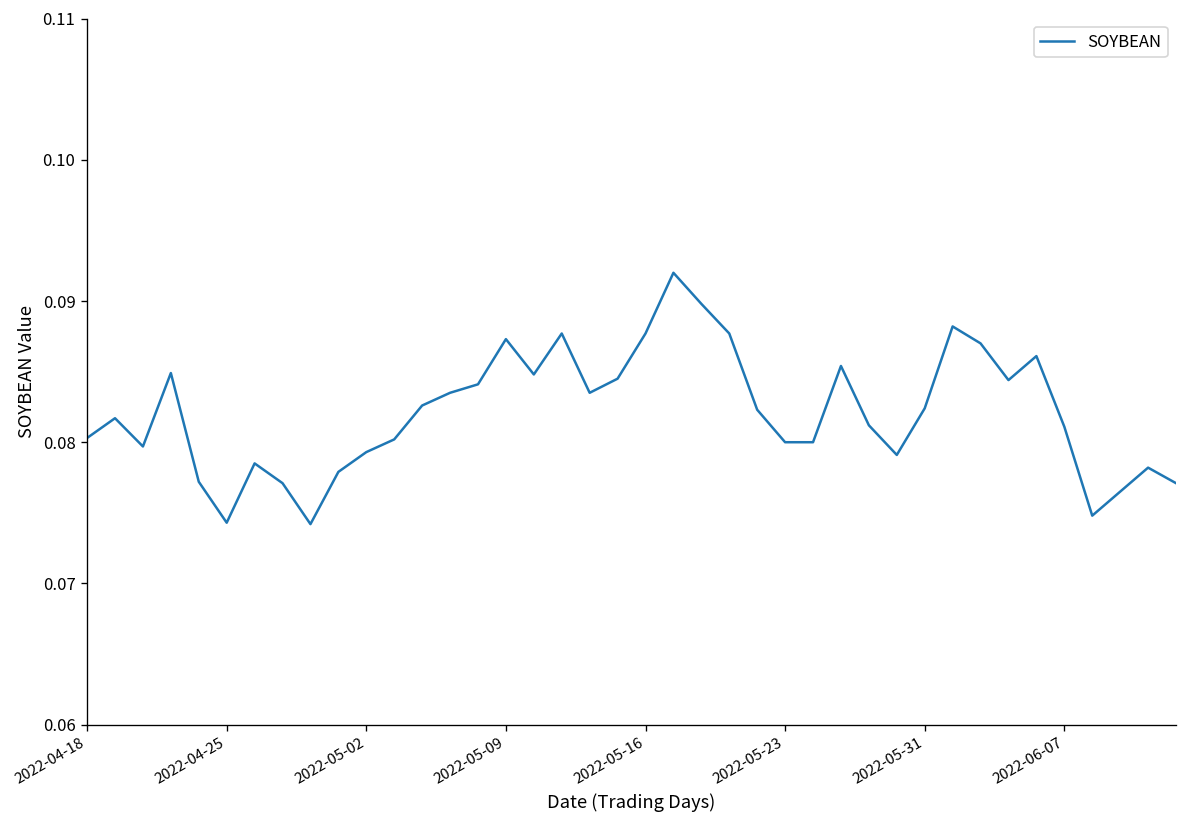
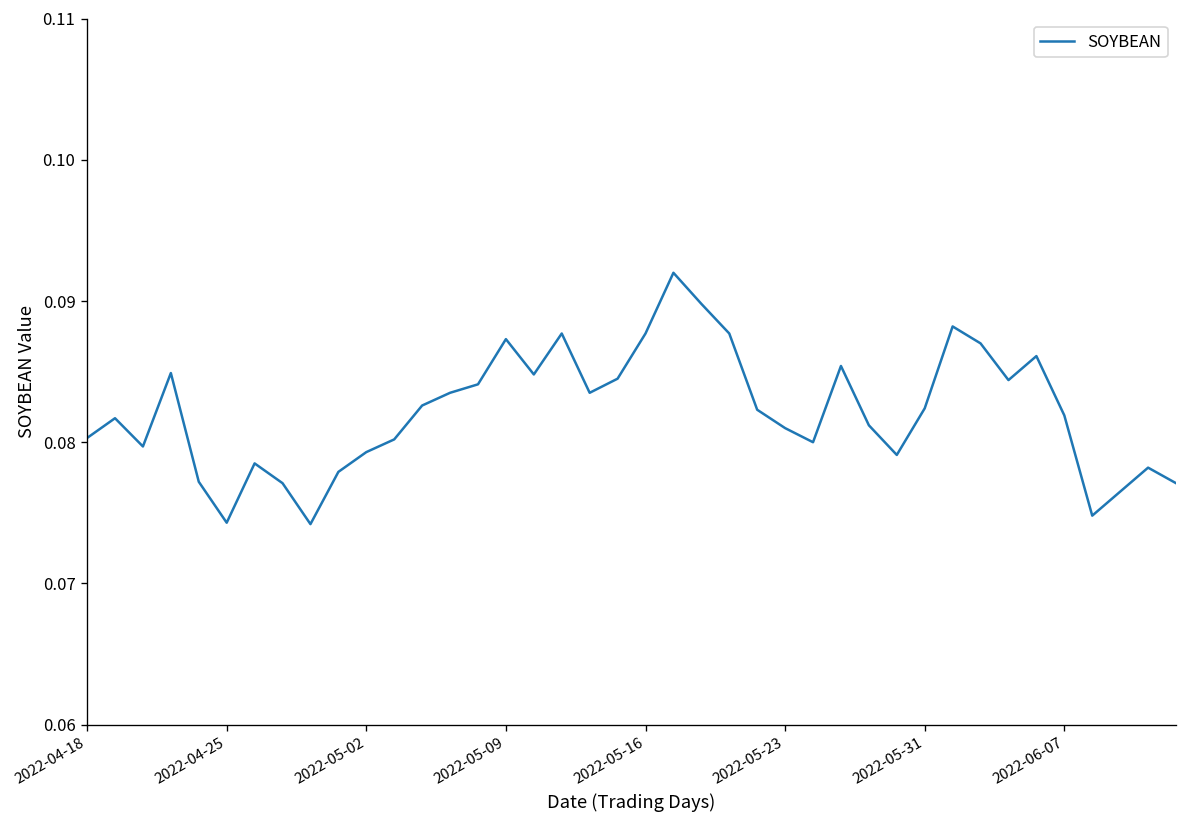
  {
    "2022-04-18": 0.0803,
    "2022-04-25": 0.0743,
    "2022-05-02": 0.0793,
    "2022-05-09": 0.0873,
    "2022-05-16": 0.0877,
-   "2022-05-23": 0.080,
+   "2022-05-23": 0.081,
    "2022-05-31": 0.0824,
-   "2022-06-07": 0.0811
+   "2022-06-07": 0.0819
  }
